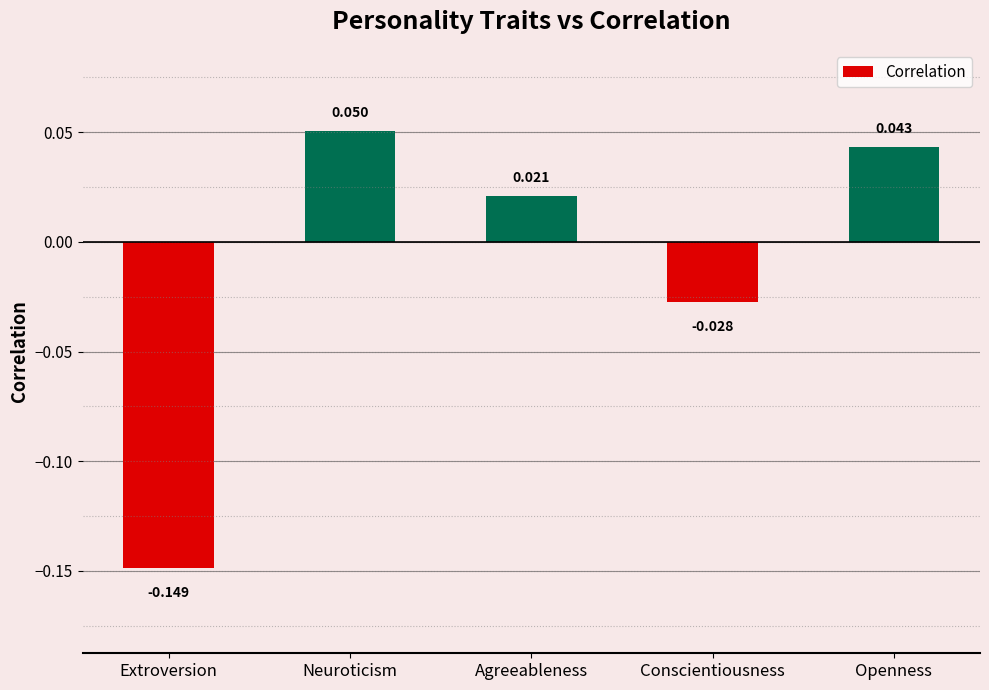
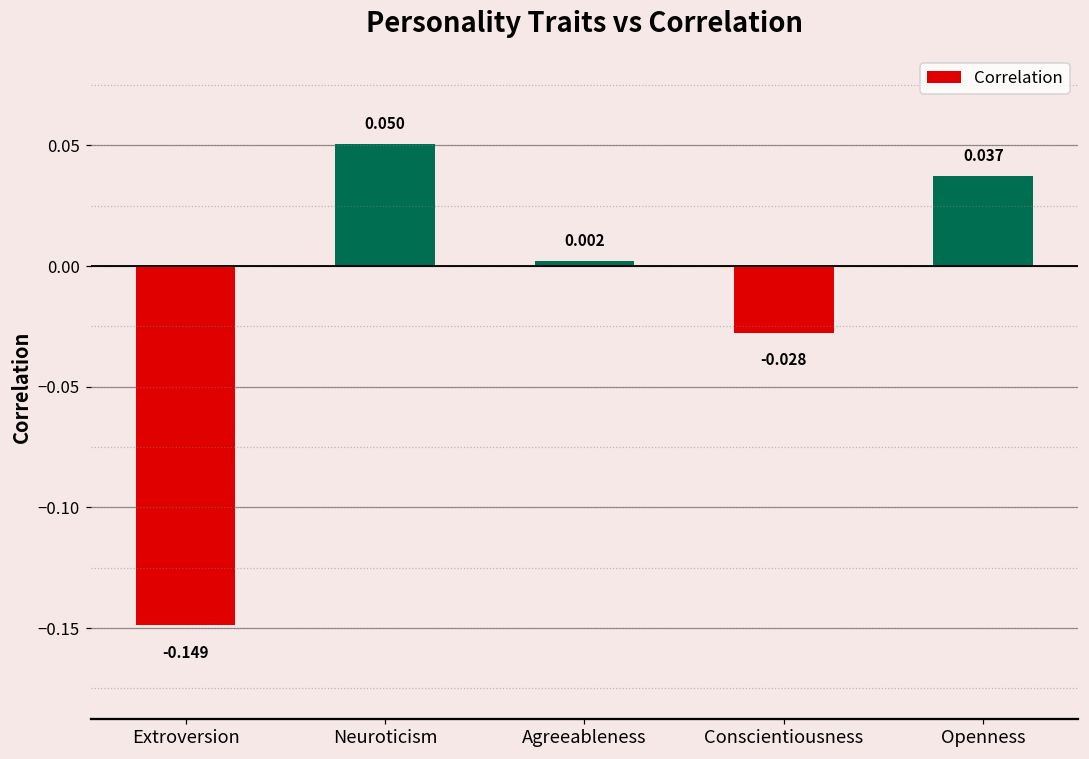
  {
    "Extroversion": -0.149,
    "Neuroticism": 0.050,
-   "Agreeableness": 0.021,
+   "Agreeableness": 0.002,
    "Conscientiousness": -0.028,
-   "Openness": 0.043
+   "Openness": 0.037
  }
